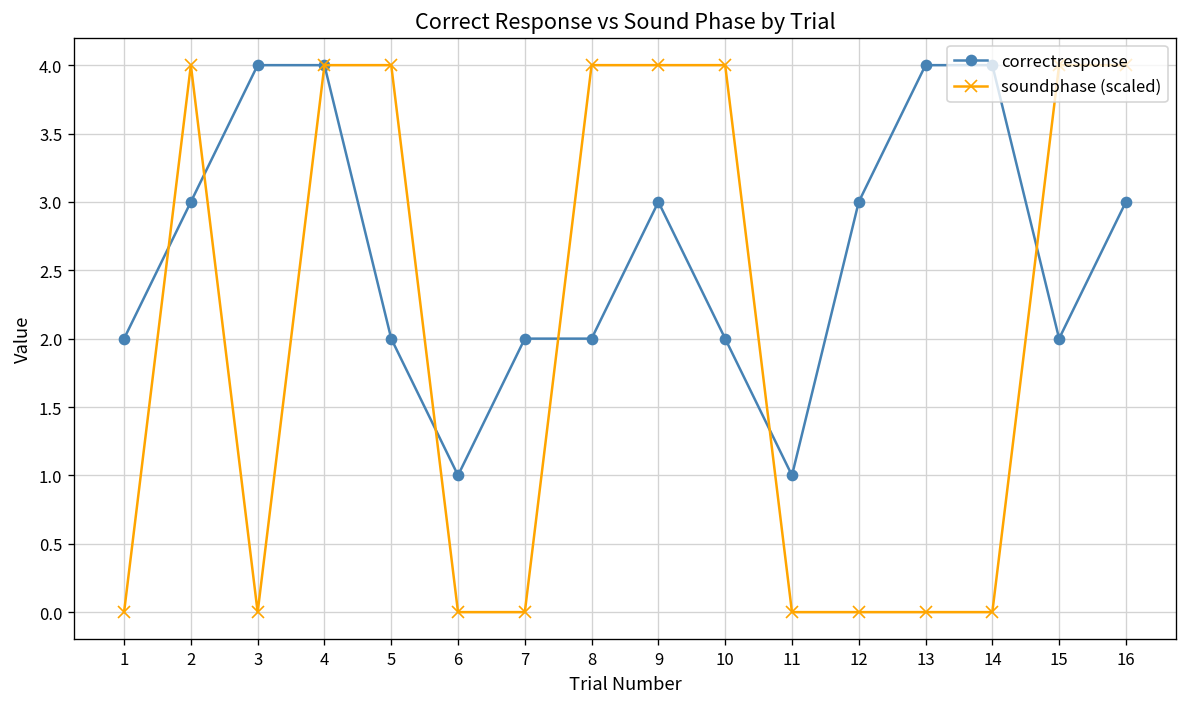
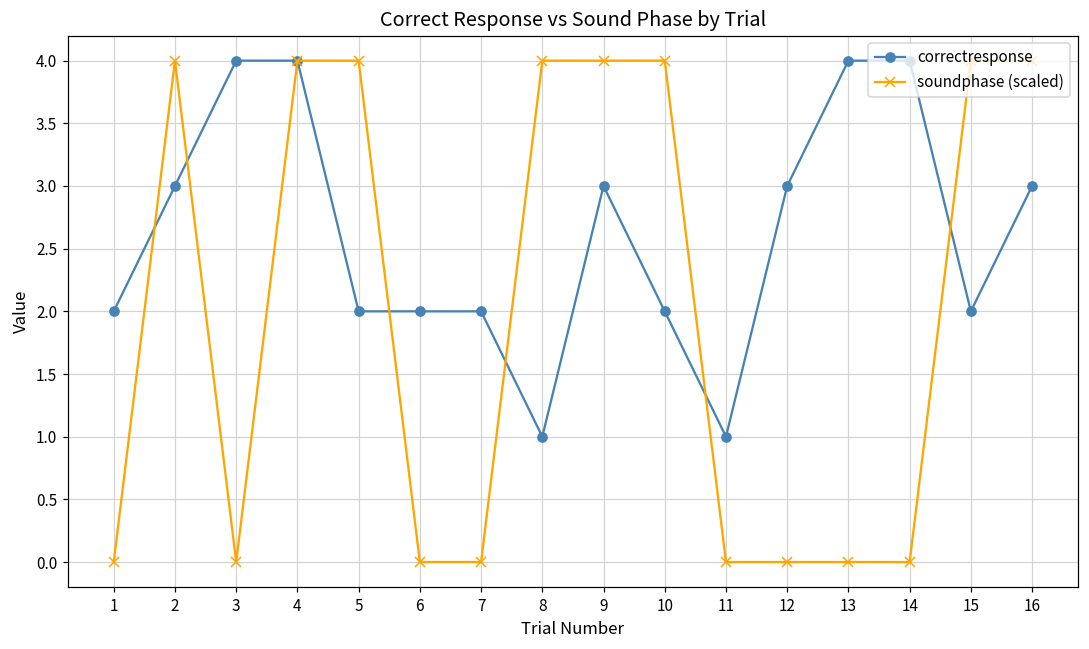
  {
    "correctresponse": {
      "1": 2,
      "2": 3,
      "3": 4,
      "5": 2,
-     "6": 1,
+     "6": 2,
      "7": 2,
-     "8": 2,
+     "8": 1,
      "9": 3,
      "10": 2,
      "11": 1,
      "12": 3,
      "13": 4,
      "15": 2,
      "16": 3
    },
    "soundphase (scaled)": {
      "1": 0,
      "2": 4,
      "3": 0,
      "5": 4,
      "6": 0,
      "7": 0,
      "8": 4,
      "9": 4,
      "10": 4,
      "11": 0,
      "12": 0,
      "13": 0,
      "14": 0
    }
  }
